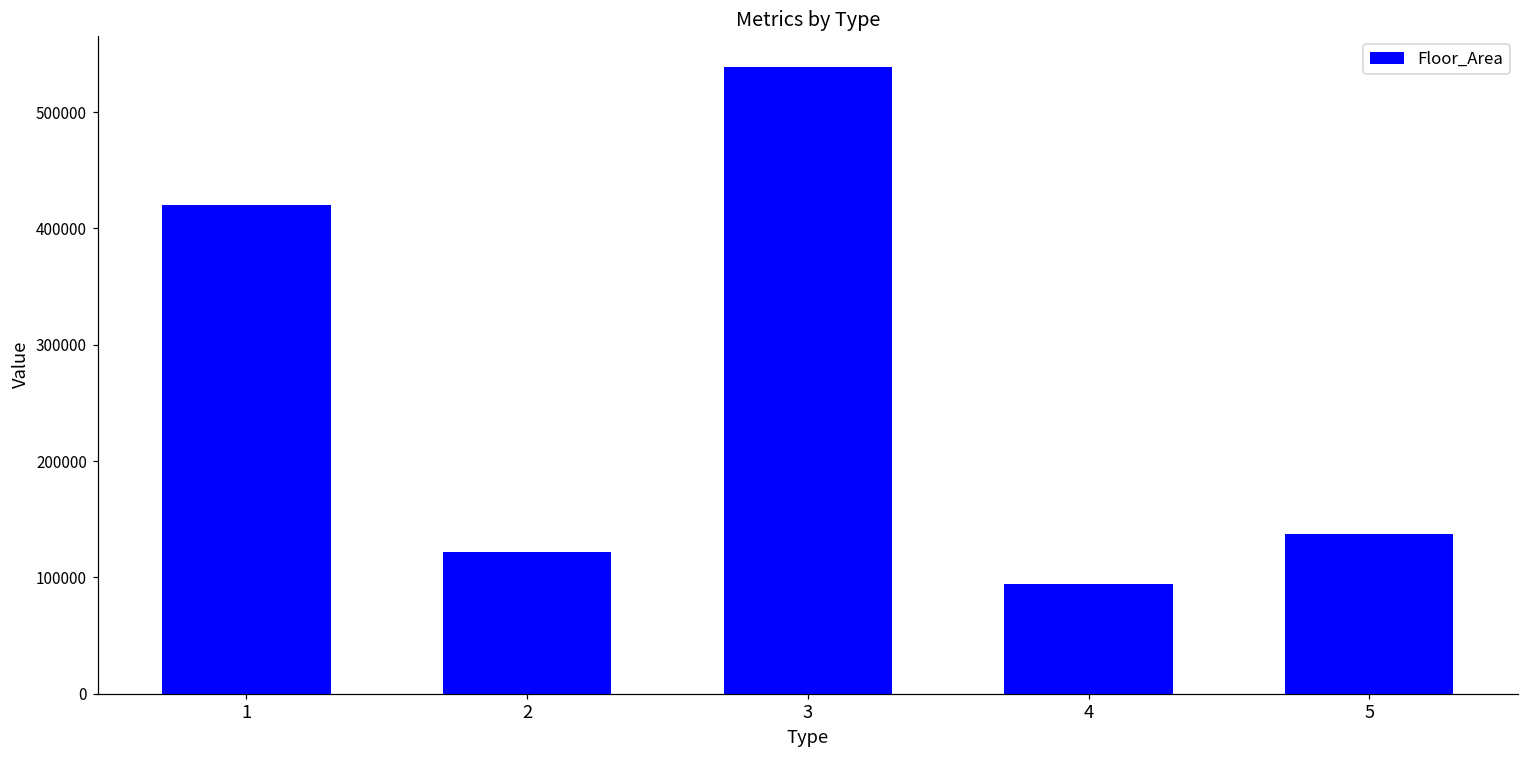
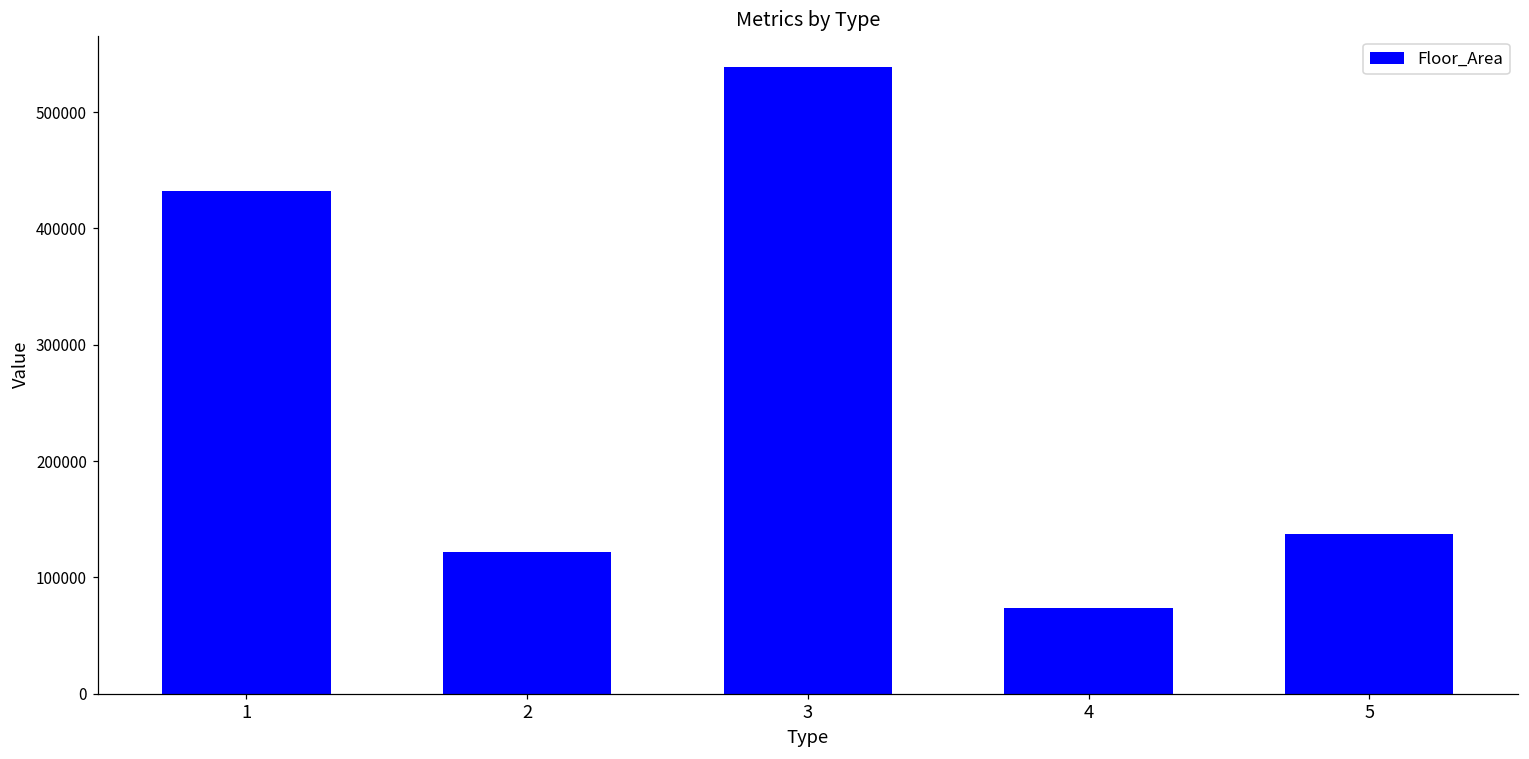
  {
-   "1": 420000,
+   "1": 433000,
    "2": 122000,
    "3": 539000,
-   "4": 94000,
+   "4": 74000,
    "5": 137000
  }
